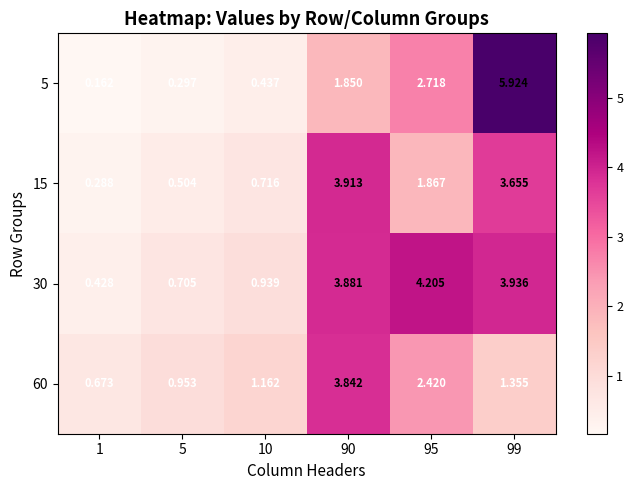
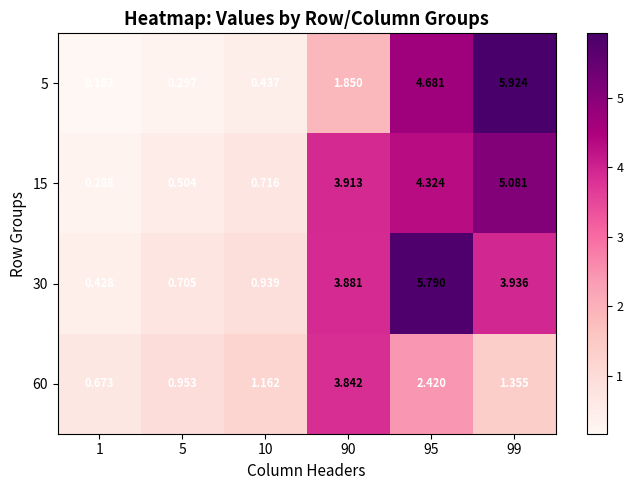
  {
    "5": {
      "90": 1.850,
-     "95": 2.718,
+     "95": 4.681,
      "99": 5.924
    },
    "15": {
      "90": 3.913,
-     "95": 1.867,
-     "99": 3.655
+     "95": 4.324,
+     "99": 5.081
    },
    "30": {
      "90": 3.881,
-     "95": 4.205,
+     "95": 5.790,
      "99": 3.936
    },
    "60": {
      "90": 3.842,
      "95": 2.420,
      "99": 1.355
    }
  }
